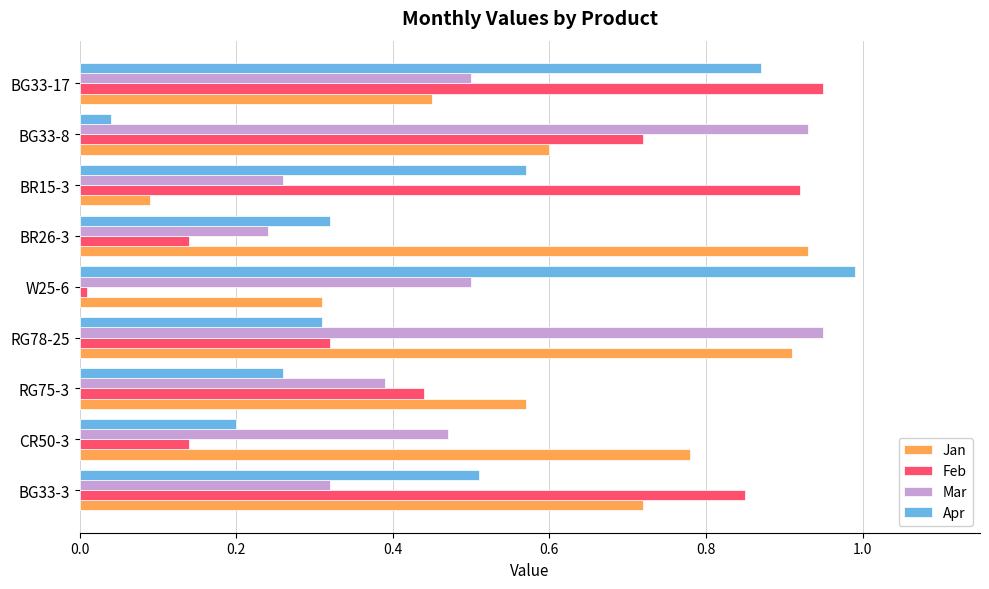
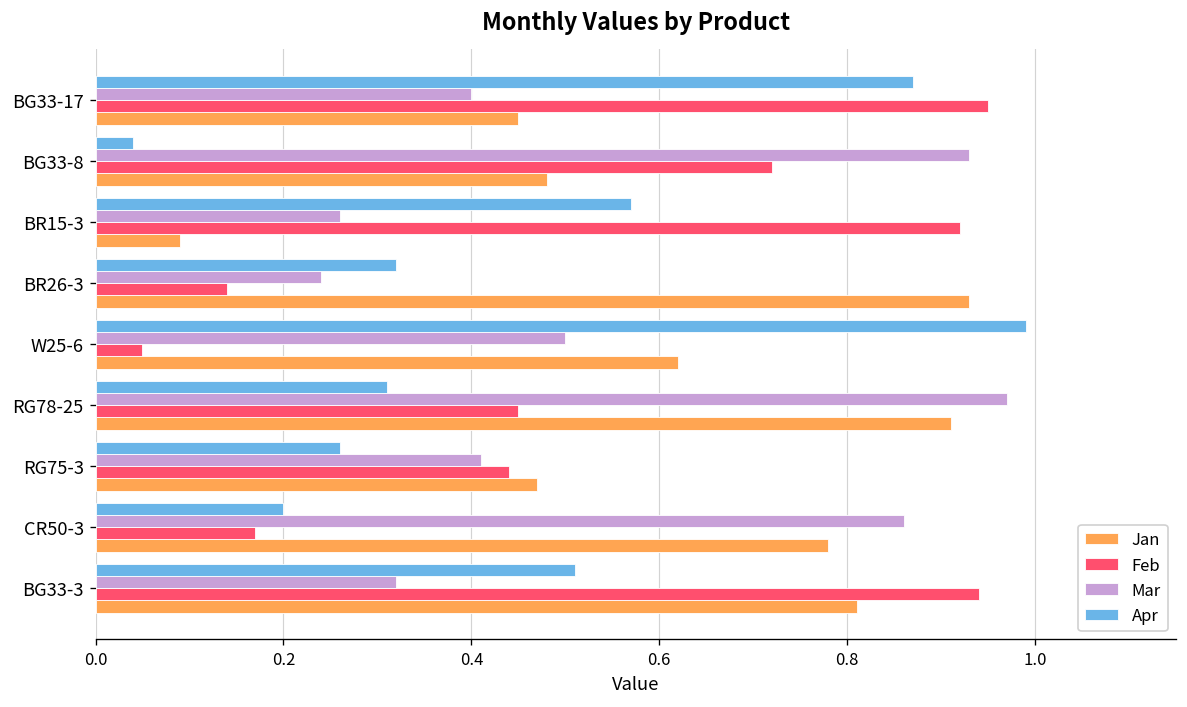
  {
    "Jan": {
      "BG33-17": 0.45,
-     "BG33-8": 0.60,
+     "BG33-8": 0.48,
      "BR15-3": 0.09,
      "BR26-3": 0.93,
-     "W25-6": 0.31,
+     "W25-6": 0.62,
      "RG78-25": 0.91,
-     "RG75-3": 0.57,
+     "RG75-3": 0.47,
      "CR50-3": 0.78,
-     "BG33-3": 0.72
+     "BG33-3": 0.81
    },
    "Feb": {
      "BG33-17": 0.95,
      "BG33-8": 0.72,
      "BR15-3": 0.92,
      "BR26-3": 0.14,
-     "W25-6": 0.01,
-     "RG78-25": 0.32,
+     "W25-6": 0.05,
+     "RG78-25": 0.45,
      "RG75-3": 0.44,
-     "CR50-3": 0.14,
-     "BG33-3": 0.85
+     "CR50-3": 0.17,
+     "BG33-3": 0.94
    },
    "Mar": {
-     "BG33-17": 0.5,
+     "BG33-17": 0.4,
      "BG33-8": 0.93,
      "BR15-3": 0.26,
      "BR26-3": 0.24,
      "W25-6": 0.50,
-     "RG78-25": 0.95,
-     "RG75-3": 0.39,
-     "CR50-3": 0.47,
+     "RG78-25": 0.97,
+     "RG75-3": 0.41,
+     "CR50-3": 0.86,
      "BG33-3": 0.32
    },
    "Apr": {
      "BG33-17": 0.87,
      "BG33-8": 0.04,
      "BR15-3": 0.57,
      "BR26-3": 0.32,
      "W25-6": 0.99,
      "RG78-25": 0.31,
      "RG75-3": 0.26,
      "CR50-3": 0.20,
      "BG33-3": 0.51
    }
  }
